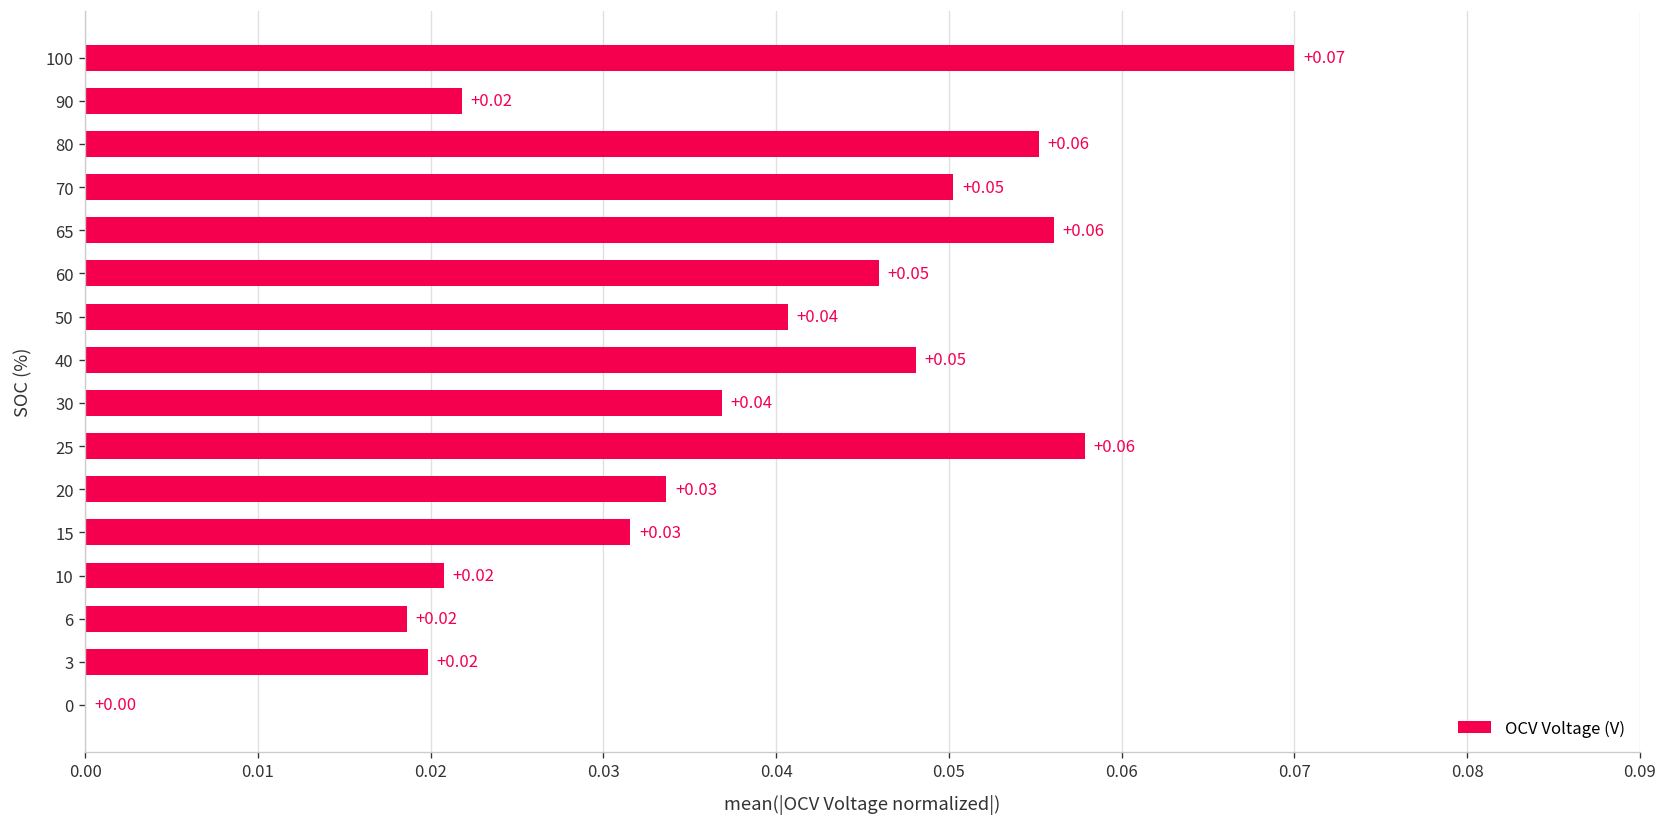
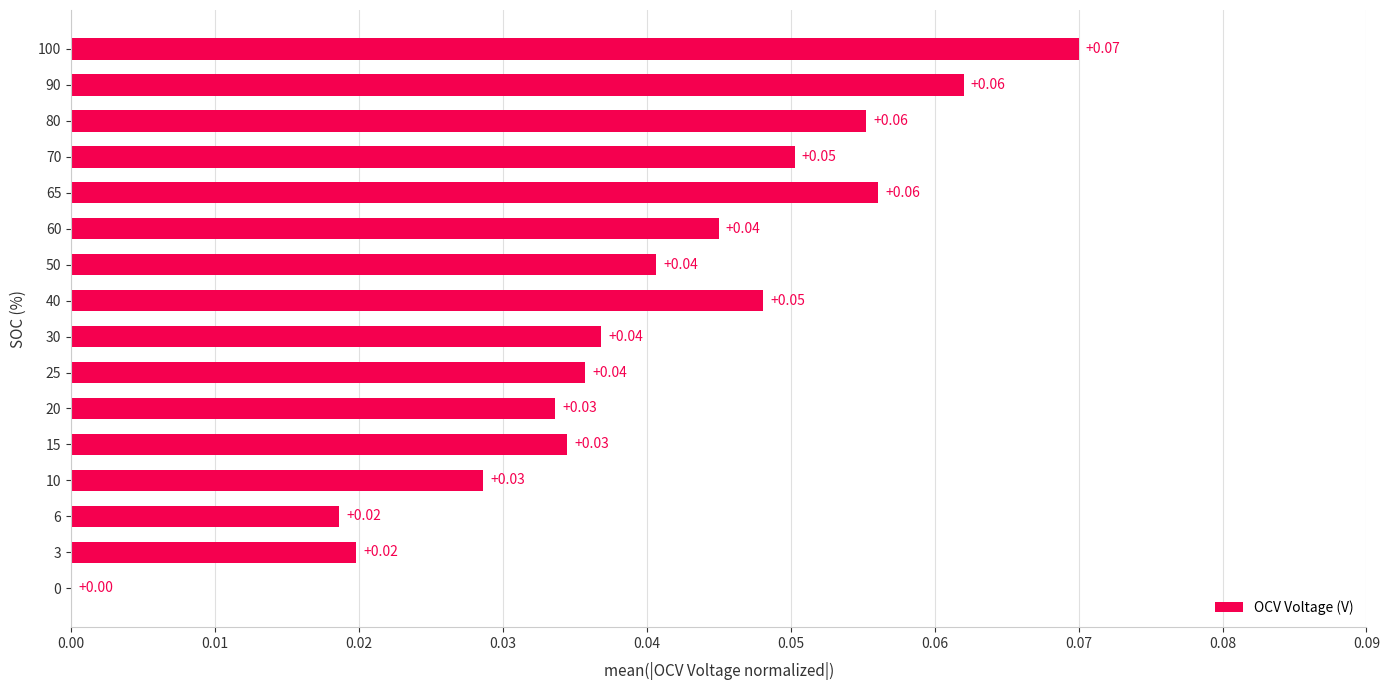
  {
    "100": "+0.07",
-   "90": "+0.02",
+   "90": "+0.06",
    "80": "+0.06",
    "70": "+0.05",
    "65": "+0.06",
-   "60": "+0.05",
+   "60": "+0.04",
    "50": "+0.04",
    "40": "+0.05",
    "30": "+0.04",
-   "25": "+0.06",
+   "25": "+0.04",
    "20": "+0.03",
-   "15": "0.0316",
-   "10": "+0.02",
+   "15": "0.0344",
+   "10": "+0.03",
    "6": "+0.02",
    "3": "+0.02",
    "0": "+0.00"
  }
